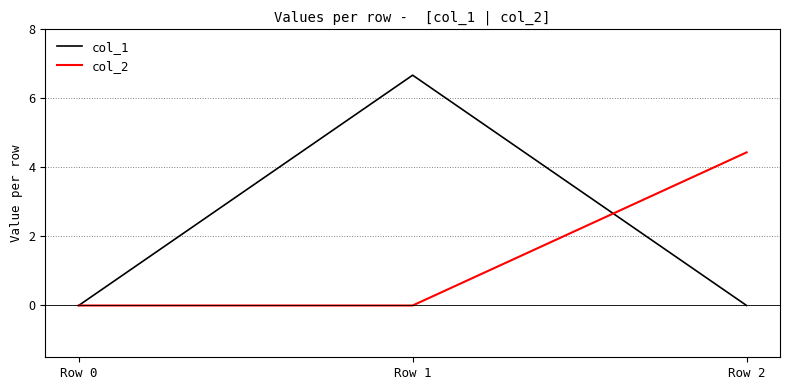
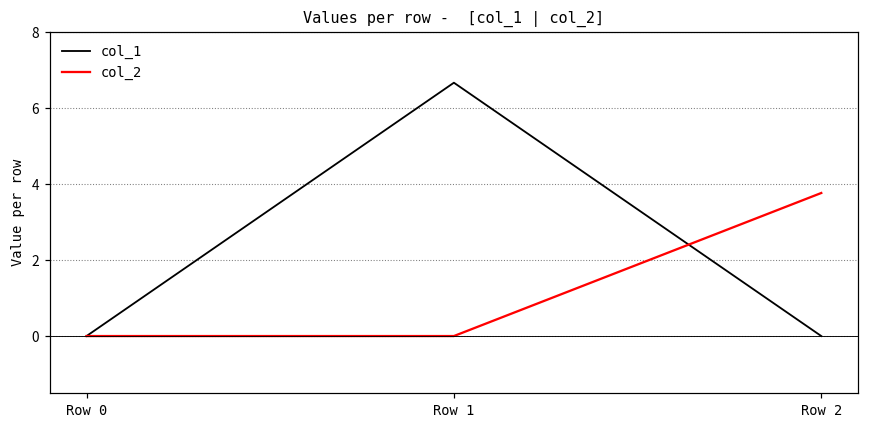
  {
    "col_1": {
      "Row 1": 6.7,
      "Row 2": 0.0
    },
    "col_2": {
      "Row 1": 0.0,
-     "Row 2": 4.4
+     "Row 2": 3.8
    }
  }
